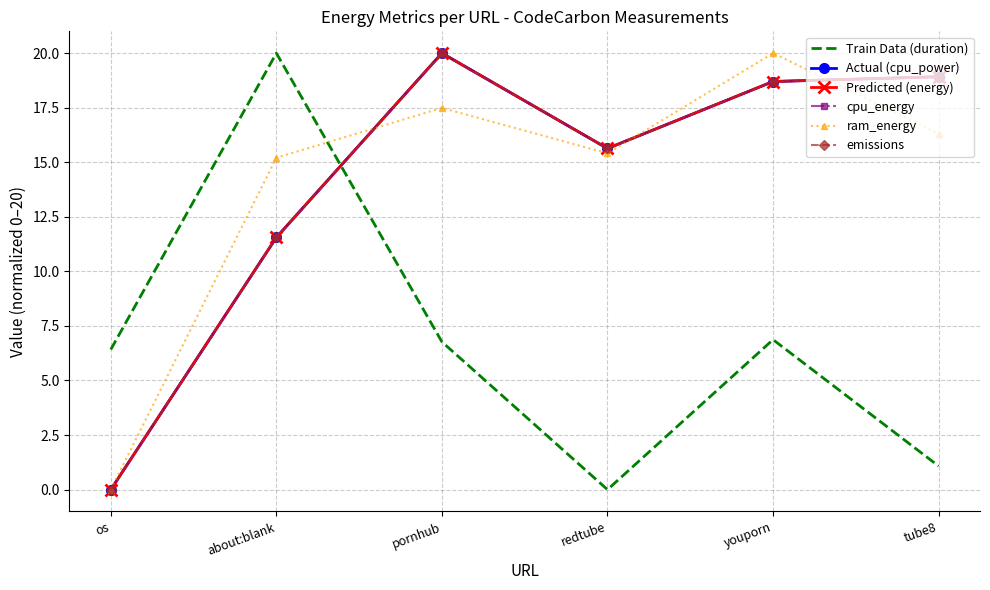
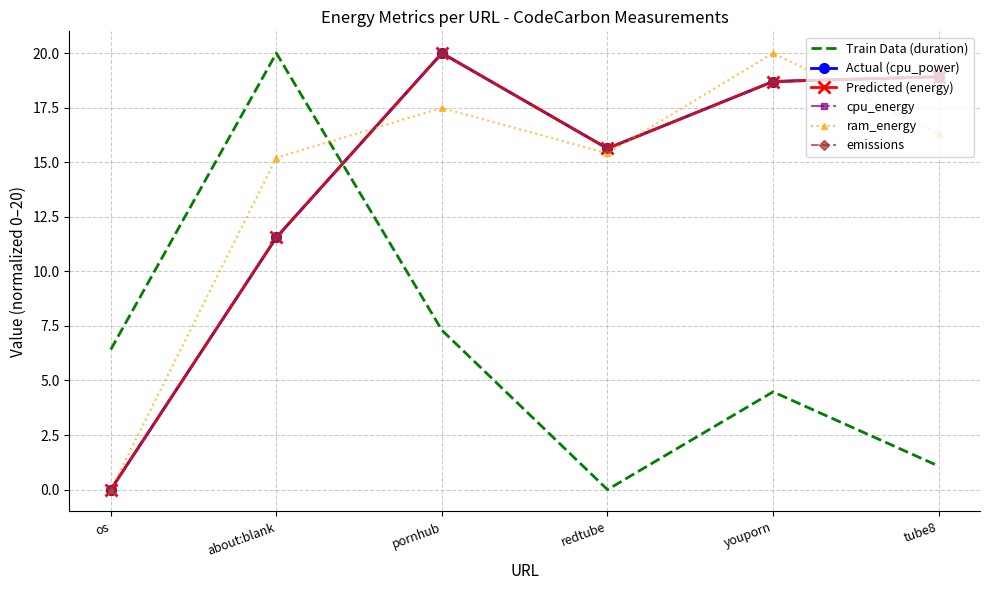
  {
    "Train Data (duration)": {
      "os": 6.4,
      "about:blank": 20.0,
-     "pornhub": 6.8,
+     "pornhub": 7.3,
      "redtube": 0.0,
-     "youporn": 6.9,
+     "youporn": 4.5,
      "tube8": 1.1
    },
    "ram_energy": {
      "about:blank": 15.2,
      "pornhub": 17.5,
      "redtube": 15.4,
      "youporn": 20.0
    }
  }
